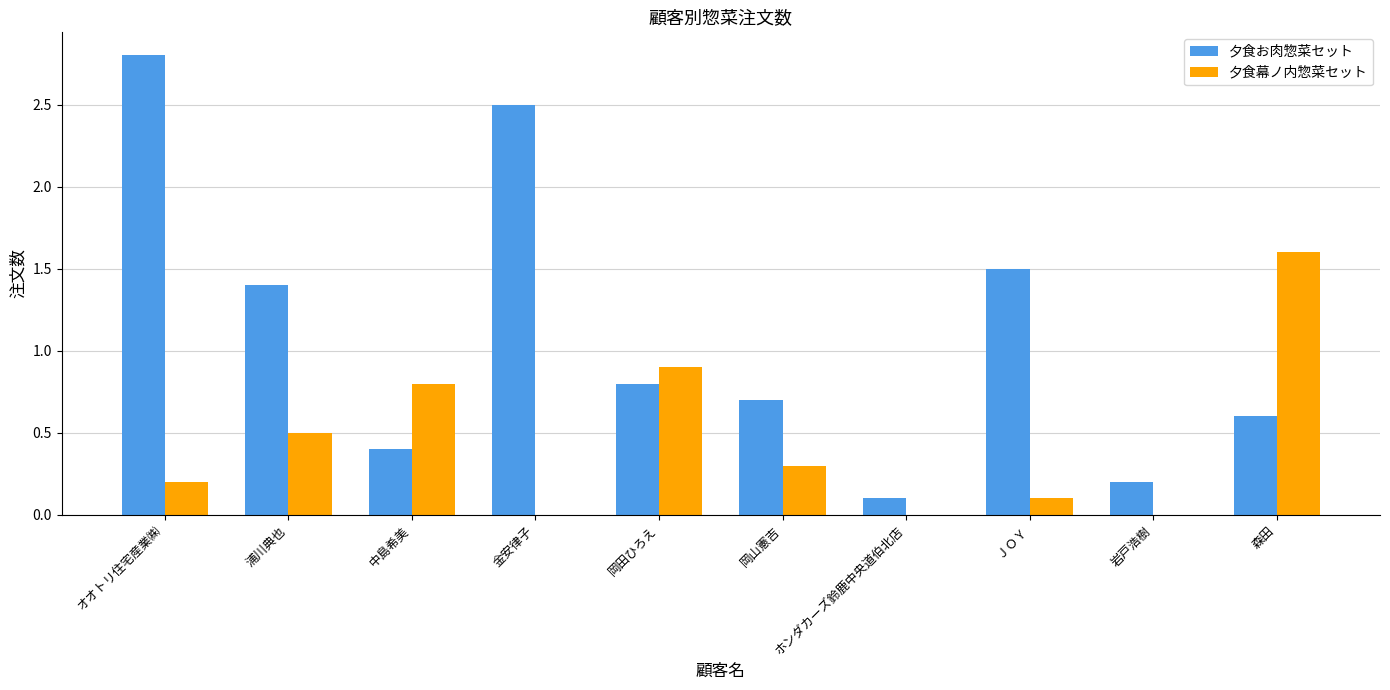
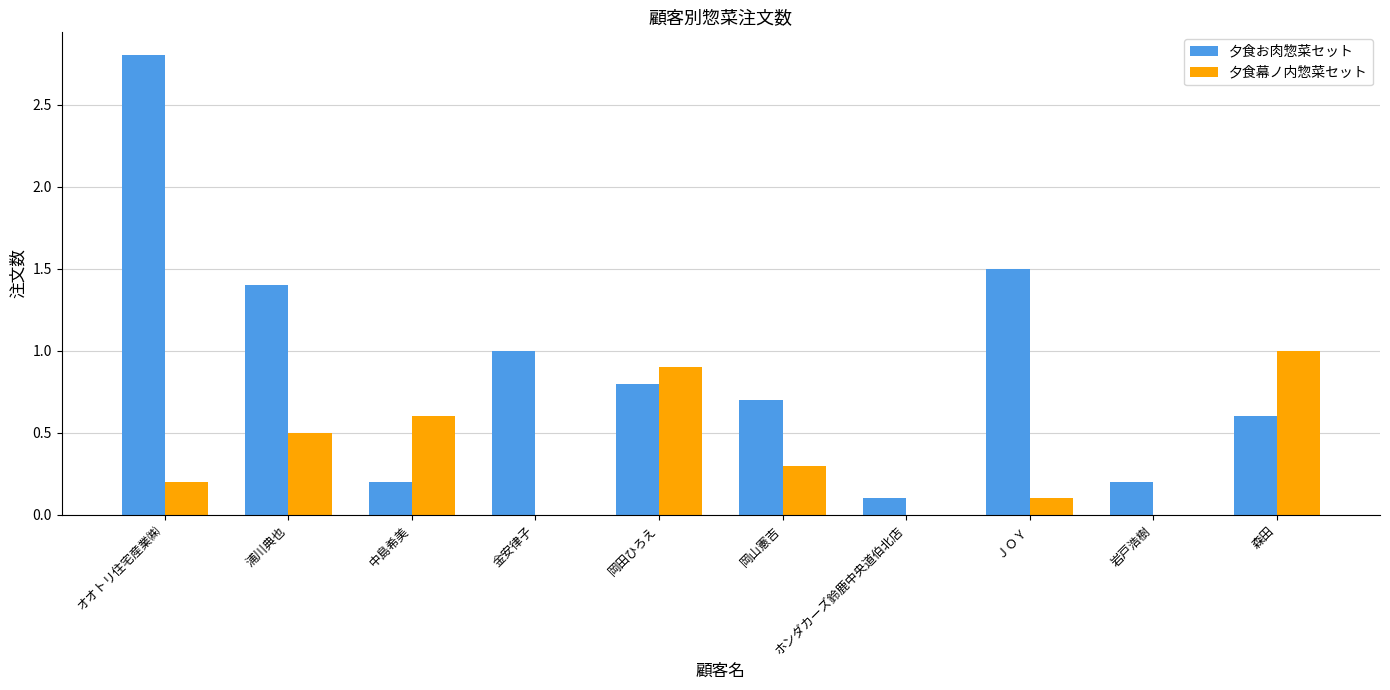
  {
    "夕食お肉惣菜セット": {
      "オオトリ住宅産業㈱": 2.8,
      "浦川典也": 1.4,
-     "中島希美": 0.4,
-     "金安律子": 2.5,
+     "中島希美": 0.2,
+     "金安律子": 1.0,
      "岡田ひろえ": 0.8,
      "岡山憲吉": 0.7,
      "ホンダカーズ鈴鹿中央道伯北店": 0.1,
      "ＪＯＹ": 1.5,
      "岩戸浩樹": 0.2,
      "森田": 0.6
    },
    "夕食幕ノ内惣菜セット": {
      "オオトリ住宅産業㈱": 0.2,
      "浦川典也": 0.5,
-     "中島希美": 0.8,
+     "中島希美": 0.6,
      "金安律子": 0.0,
      "岡田ひろえ": 0.9,
      "岡山憲吉": 0.3,
      "ホンダカーズ鈴鹿中央道伯北店": 0.0,
      "ＪＯＹ": 0.1,
      "岩戸浩樹": 0.0,
-     "森田": 1.6
+     "森田": 1.0
    }
  }
